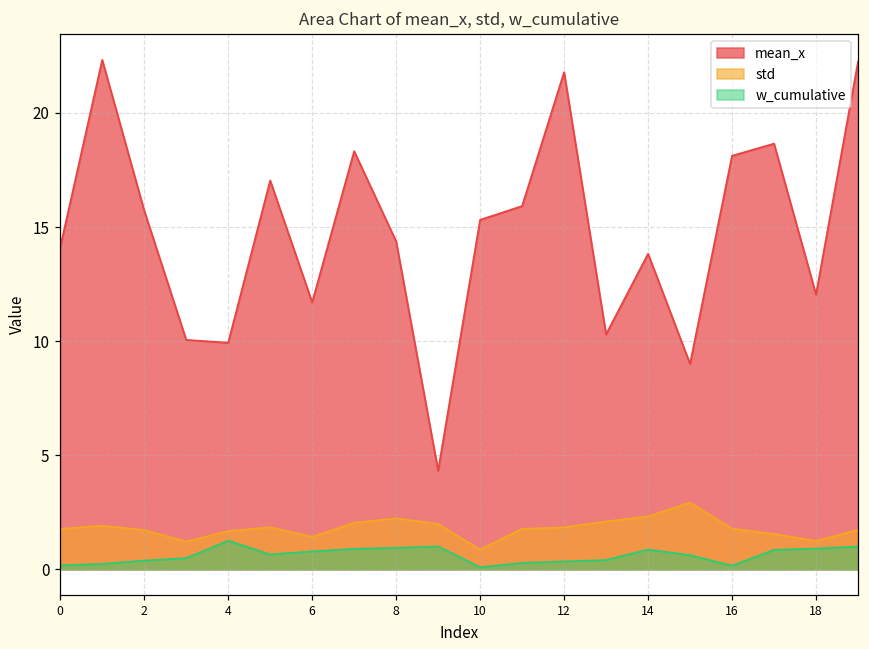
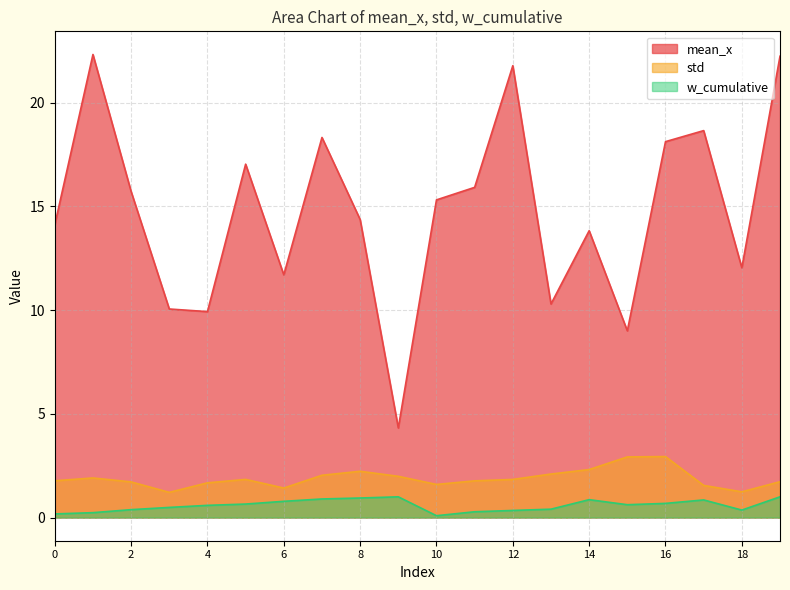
  {
    "mean_x": {
      "0": 14.1,
      "2": 15.7,
      "4": 9.9,
      "6": 11.7,
      "8": 14.4,
      "10": 15.3,
      "12": 21.8,
      "14": 13.8,
      "16": 18.1,
      "18": 12.0
    },
    "std": {
      "0": 1.8,
      "2": 1.7,
      "4": 1.7,
      "6": 1.4,
      "8": 2.2,
-     "10": 0.9,
+     "10": 1.6,
      "12": 1.8,
      "14": 2.3,
-     "16": 1.8,
+     "16": 2.9,
      "18": 1.2
    },
    "w_cumulative": {
      "0": 0.2,
      "2": 0.4,
-     "4": 1.3,
+     "4": 0.6,
      "6": 0.8,
      "8": 0.9,
      "10": 0.1,
      "12": 0.3,
      "14": 0.9,
-     "16": 0.2,
-     "18": 0.9
+     "16": 0.7,
+     "18": 0.4
    }
  }
